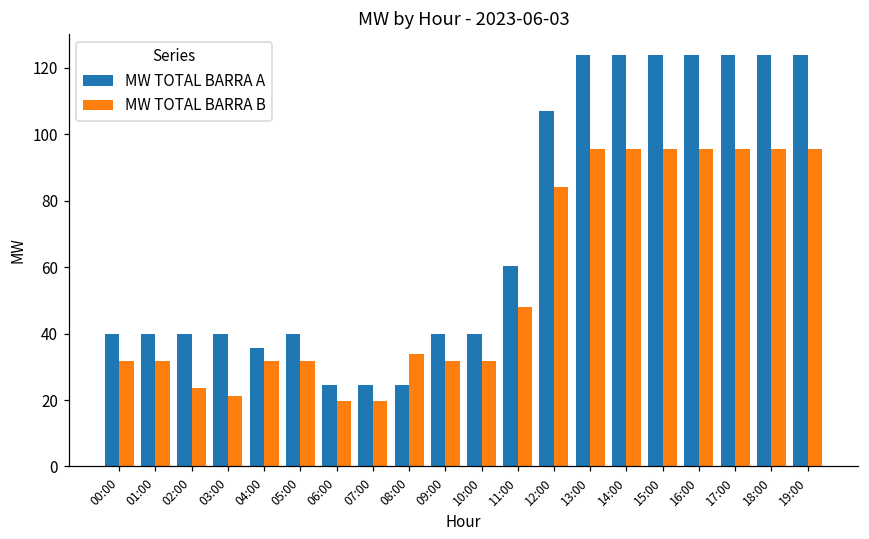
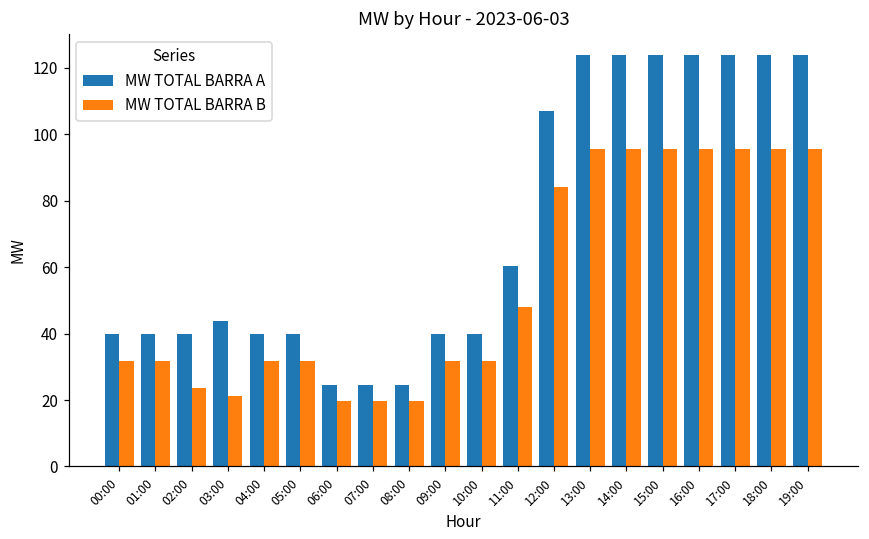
  {
    "MW TOTAL BARRA A": {
      "00:00": 40,
      "01:00": 40,
      "02:00": 40,
-     "03:00": 40,
-     "04:00": 36,
+     "03:00": 44,
+     "04:00": 40,
      "05:00": 40,
      "06:00": 25,
      "07:00": 25,
      "08:00": 25,
      "09:00": 40,
      "10:00": 40,
      "11:00": 60,
      "12:00": 107,
      "13:00": 124,
      "14:00": 124,
      "15:00": 124,
      "16:00": 124,
      "17:00": 124,
      "18:00": 124,
      "19:00": 124
    },
    "MW TOTAL BARRA B": {
      "00:00": 32,
      "01:00": 32,
      "02:00": 24,
      "03:00": 21,
      "04:00": 32,
      "05:00": 32,
      "06:00": 20,
      "07:00": 20,
-     "08:00": 34,
+     "08:00": 20,
      "09:00": 32,
      "10:00": 32,
      "11:00": 48,
      "12:00": 84,
      "13:00": 96,
      "14:00": 96,
      "15:00": 96,
      "16:00": 96,
      "17:00": 96,
      "18:00": 96,
      "19:00": 96
    }
  }
